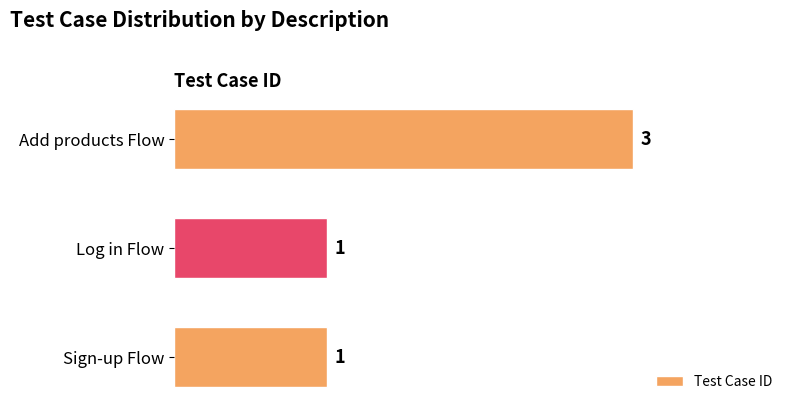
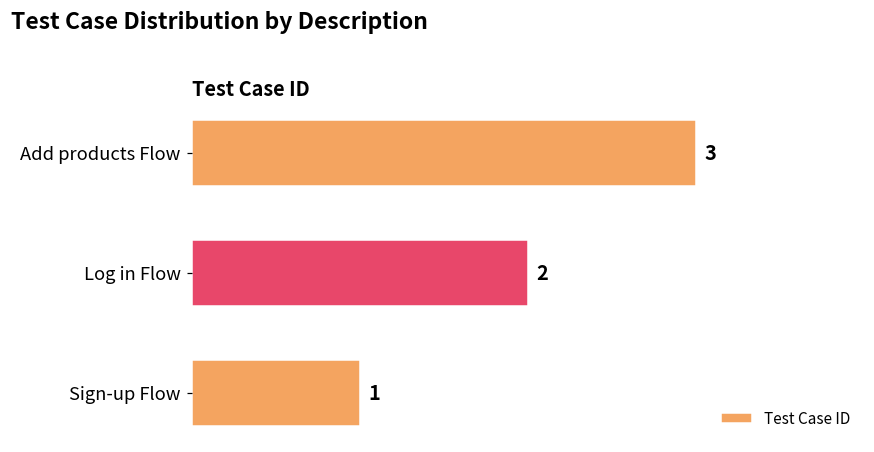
  {
    "Add products Flow": 3,
-   "Log in Flow": 1,
+   "Log in Flow": 2,
    "Sign-up Flow": 1
  }
